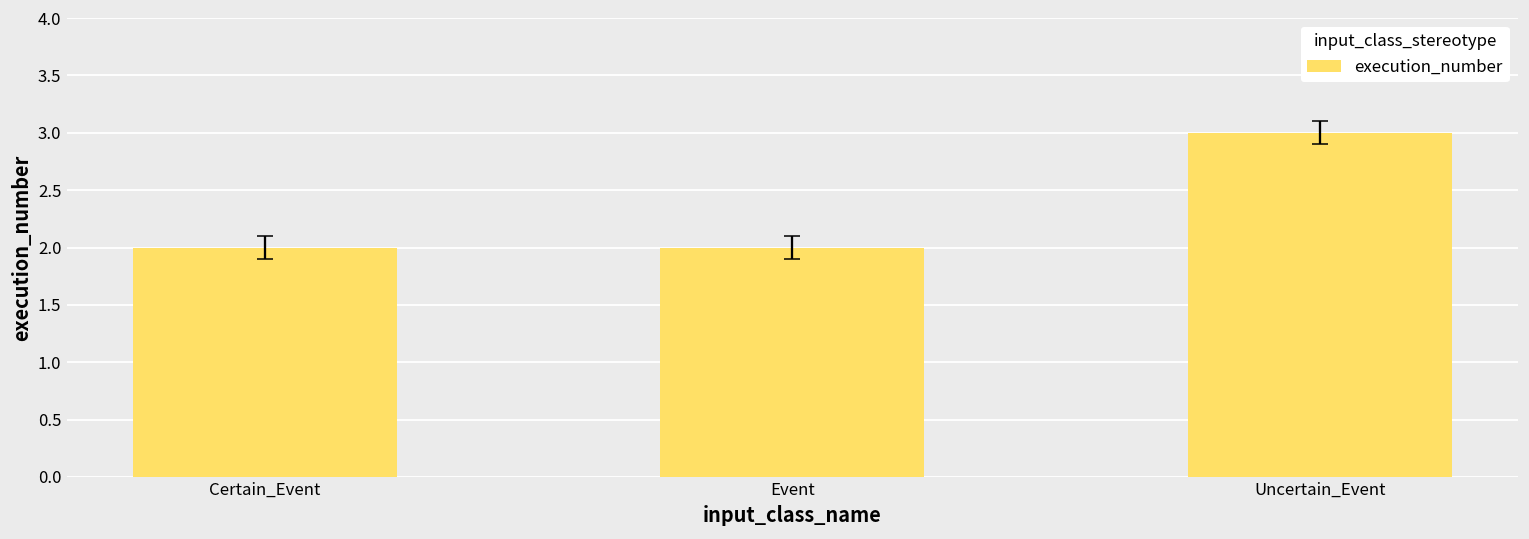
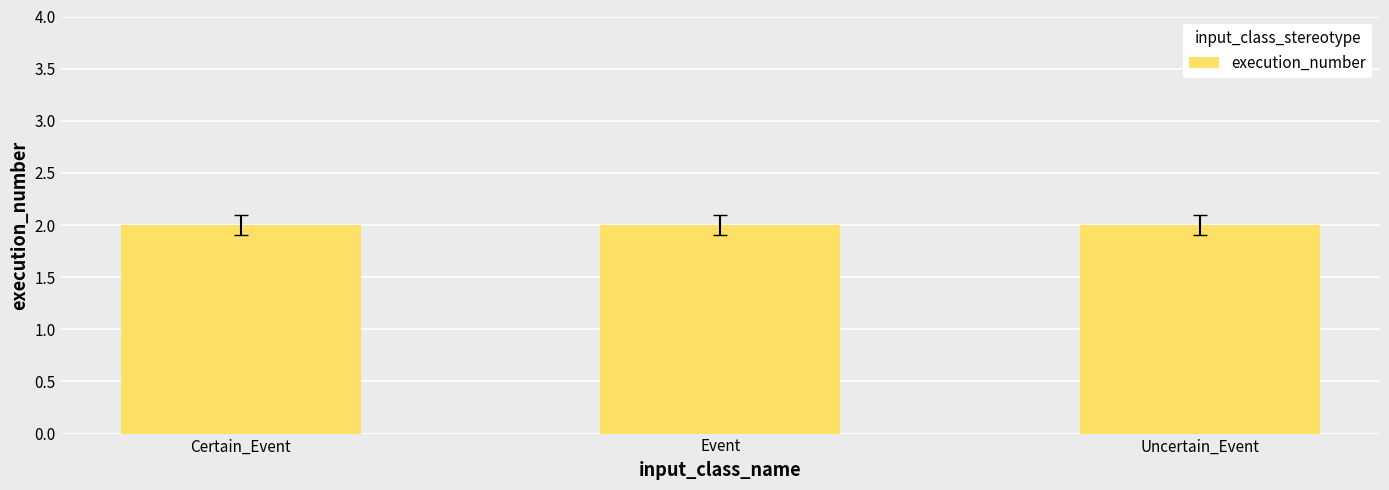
  {
    "execution_number": {
      "Certain_Event": 2,
      "Event": 2,
-     "Uncertain_Event": 3
+     "Uncertain_Event": 2
    }
  }
